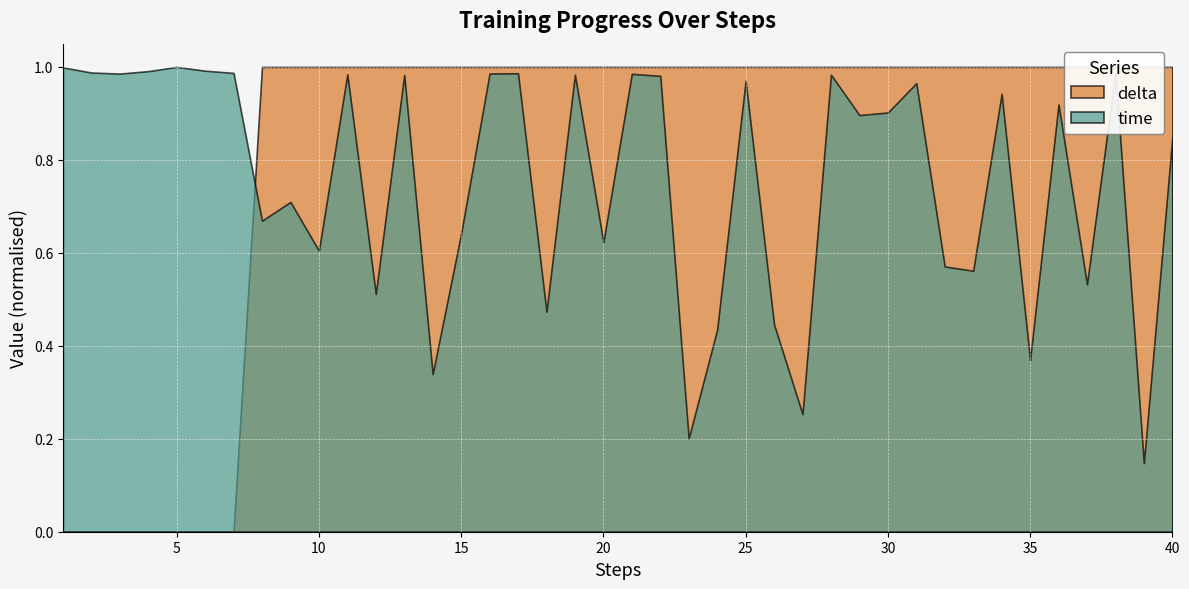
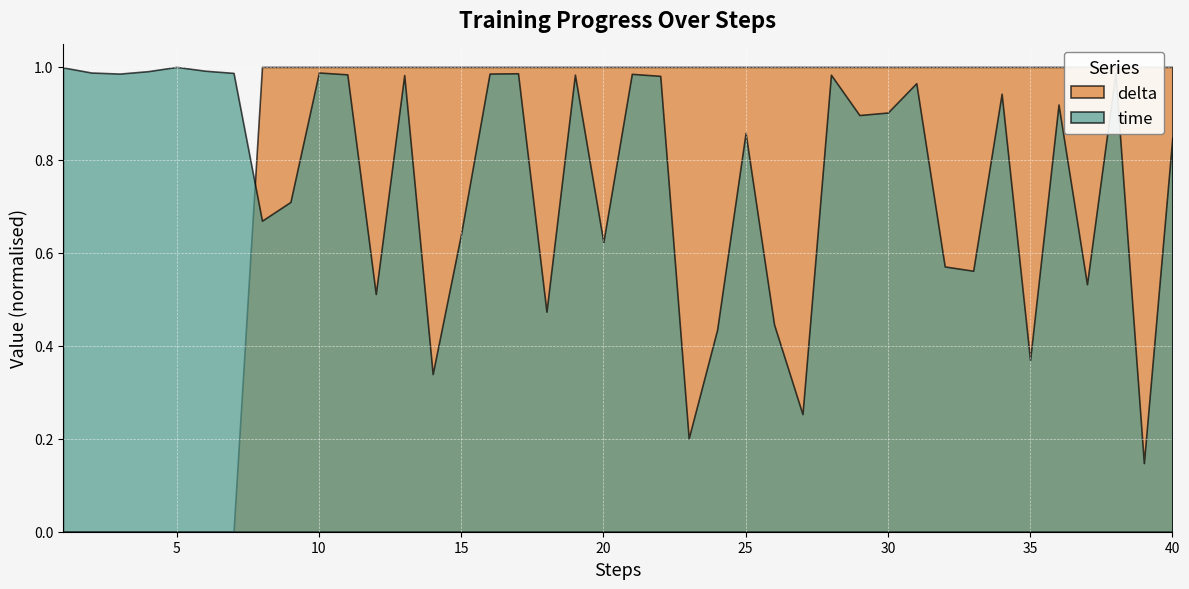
  {
    "delta": {
      "5": 0.00,
      "10": 1.00,
      "15": 1.00,
      "20": 1.00,
      "25": 1.00,
      "30": 1.00,
      "35": 1.00,
      "40": 1.00
    },
    "time": {
      "5": 1.00,
-     "10": 0.60,
+     "10": 0.99,
      "15": 0.64,
      "20": 0.62,
-     "25": 0.97,
+     "25": 0.86,
      "30": 0.90,
      "35": 0.37,
      "40": 0.85
    }
  }
